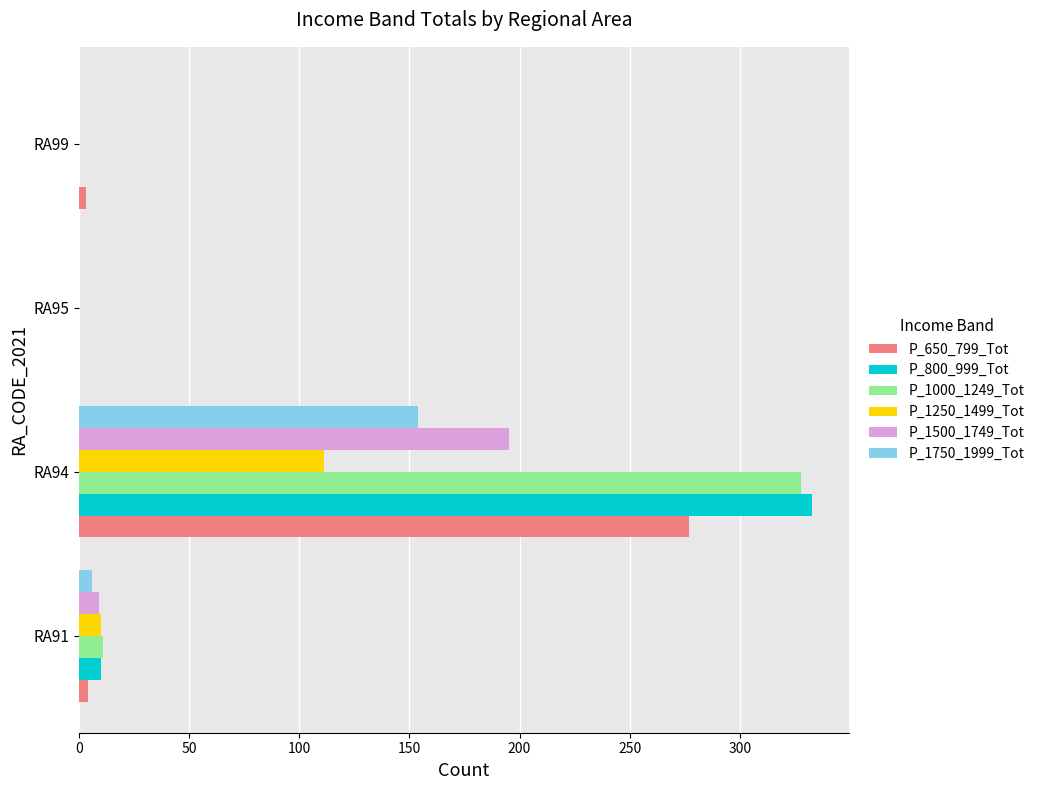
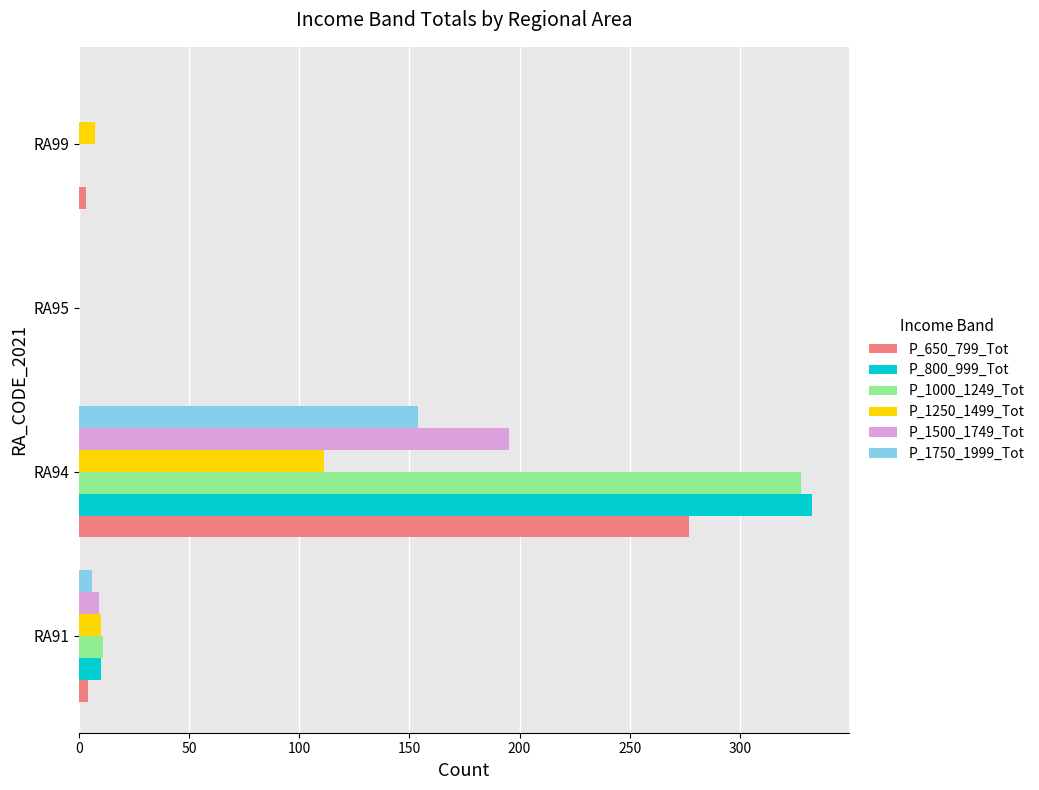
  {
    "P_650_799_Tot": {
      "RA99": 3,
      "RA95": 0,
      "RA94": 277,
      "RA91": 4
    },
    "P_800_999_Tot": {
      "RA99": 0,
      "RA95": 0,
      "RA94": 333,
      "RA91": 10
    },
    "P_1000_1249_Tot": {
      "RA99": 0,
      "RA95": 0,
      "RA94": 328,
      "RA91": 11
    },
    "P_1250_1499_Tot": {
-     "RA99": 0,
+     "RA99": 7,
      "RA95": 0,
      "RA94": 111,
      "RA91": 10
    },
    "P_1500_1749_Tot": {
      "RA99": 0,
      "RA95": 0,
      "RA94": 195,
      "RA91": 9
    },
    "P_1750_1999_Tot": {
      "RA99": 0,
      "RA95": 0,
      "RA94": 154,
      "RA91": 6
    }
  }
